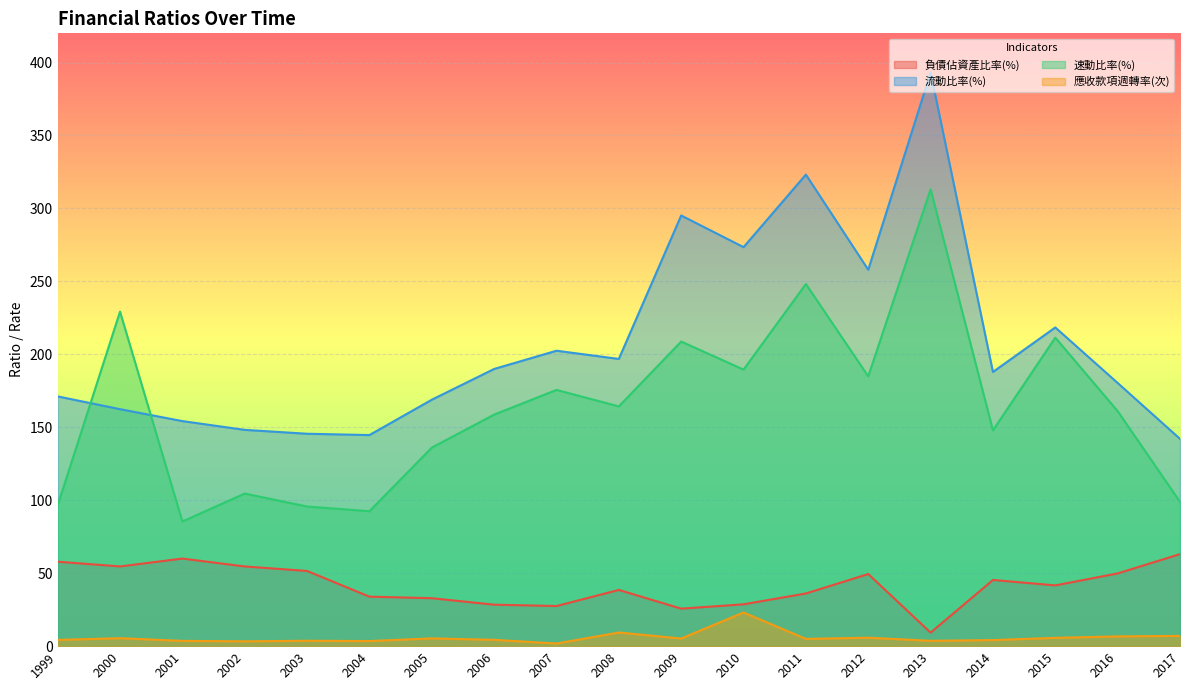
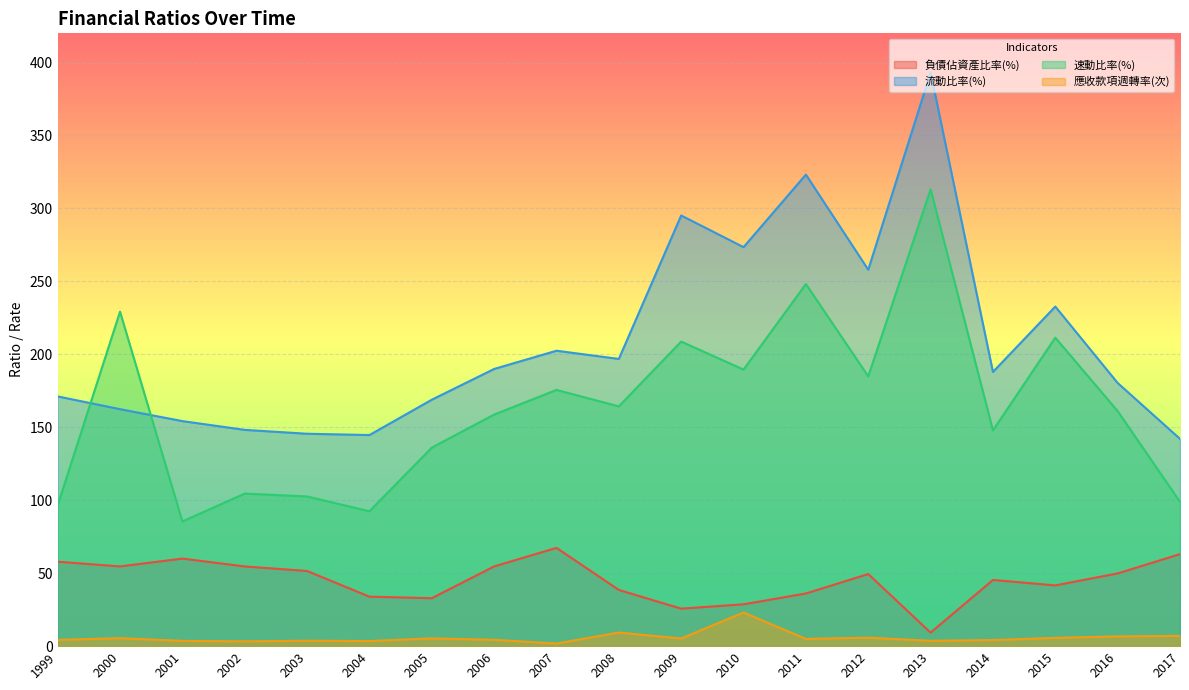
  {
    "負債佔資產比率(%)": {
      "1999": 58,
      "2000": 55,
      "2001": 60,
      "2002": 55,
      "2003": 52,
      "2004": 34,
      "2005": 33,
-     "2006": 28,
-     "2007": 27,
+     "2006": 55,
+     "2007": 67,
      "2008": 39,
      "2009": 26,
      "2010": 29,
      "2011": 36,
      "2012": 49,
      "2013": 9,
      "2014": 45,
      "2015": 42,
      "2016": 50,
      "2017": 63
    },
    "流動比率(%)": {
      "1999": 171,
      "2000": 162,
      "2001": 154,
      "2002": 148,
      "2003": 146,
      "2004": 145,
      "2005": 169,
      "2006": 190,
      "2007": 202,
      "2008": 197,
      "2009": 295,
      "2010": 273,
      "2011": 323,
      "2012": 258,
      "2014": 188,
-     "2015": 218,
+     "2015": 233,
      "2016": 180,
      "2017": 142
    },
    "速動比率(%)": {
      "1999": 97,
      "2000": 229,
      "2001": 85,
      "2002": 105,
-     "2003": 96,
+     "2003": 103,
      "2004": 92,
      "2005": 136,
      "2006": 159,
      "2007": 176,
      "2008": 164,
      "2009": 209,
      "2010": 190,
      "2011": 248,
      "2012": 185,
      "2013": 313,
      "2014": 148,
      "2015": 211,
      "2016": 161,
      "2017": 99
    },
    "應收款項週轉率(次)": {
      "1999": 4,
      "2000": 5,
      "2001": 4,
      "2002": 3,
      "2003": 4,
      "2004": 3,
      "2005": 5,
      "2006": 4,
      "2007": 2,
      "2008": 9,
      "2009": 5,
      "2010": 23,
      "2011": 5,
      "2012": 6,
      "2013": 4,
      "2014": 4,
      "2015": 6,
      "2016": 7,
      "2017": 7
    }
  }
